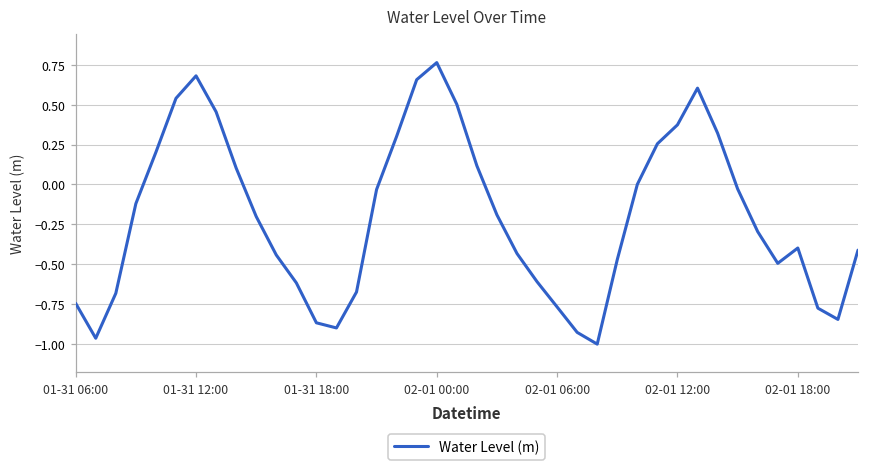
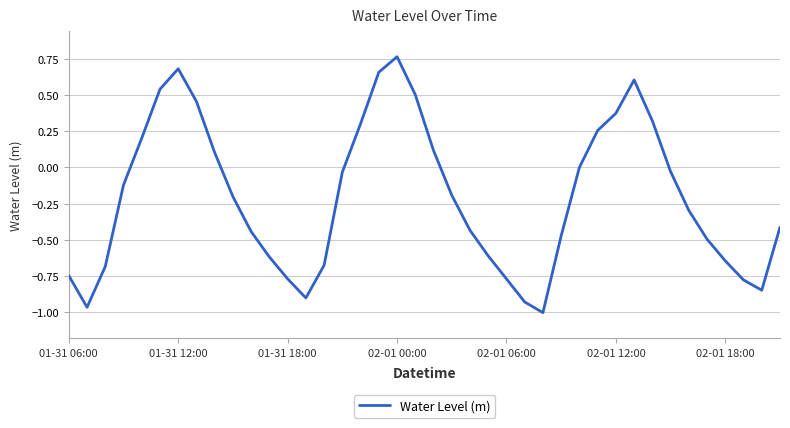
  {
    "01-31 06:00": -0.75,
    "01-31 12:00": 0.68,
-   "01-31 18:00": -0.87,
+   "01-31 18:00": -0.77,
    "02-01 00:00": 0.76,
    "02-01 06:00": -0.77,
    "02-01 12:00": 0.37,
-   "02-01 18:00": -0.40
+   "02-01 18:00": -0.65
  }
